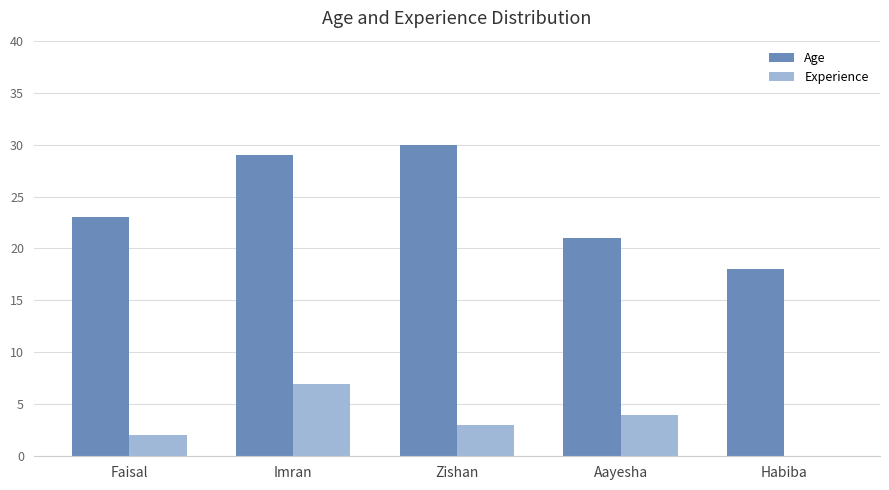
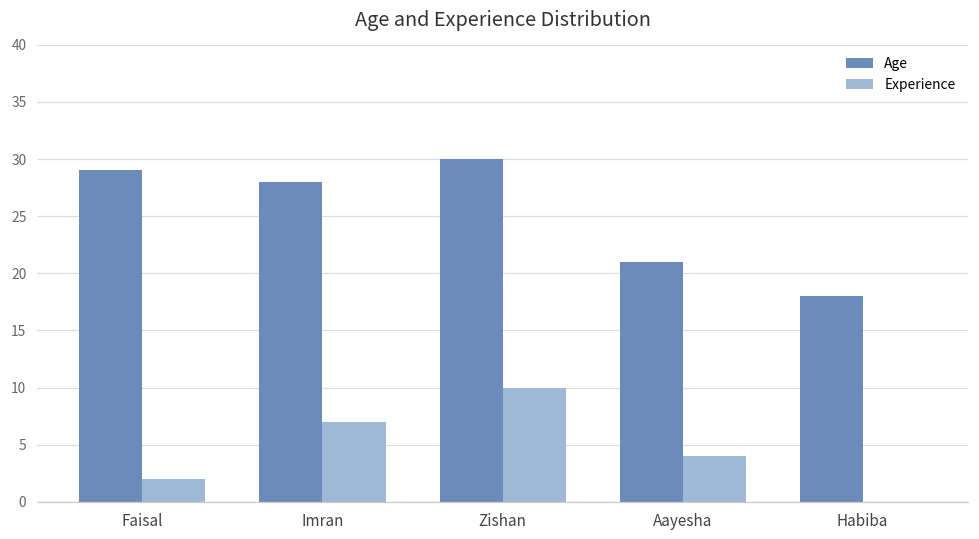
  {
    "Age": {
-     "Faisal": 23,
-     "Imran": 29,
+     "Faisal": 29,
+     "Imran": 28,
      "Zishan": 30,
      "Aayesha": 21,
      "Habiba": 18
    },
    "Experience": {
      "Faisal": 2,
      "Imran": 7,
-     "Zishan": 3,
+     "Zishan": 10,
      "Aayesha": 4,
      "Habiba": 0
    }
  }
